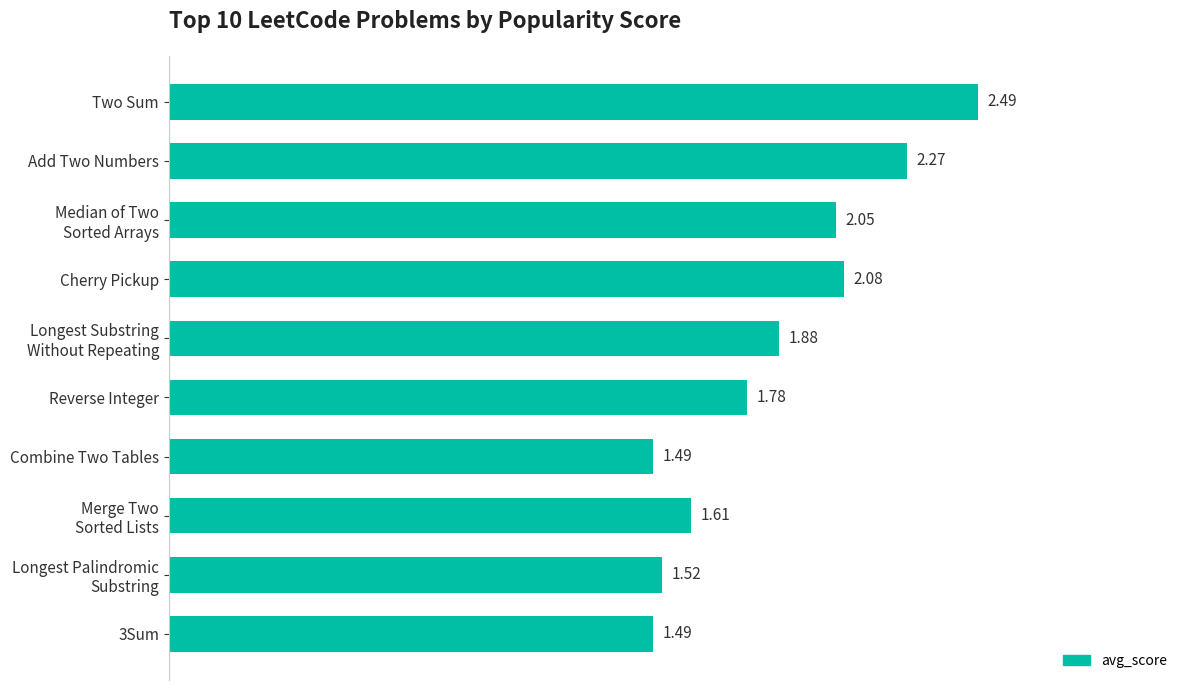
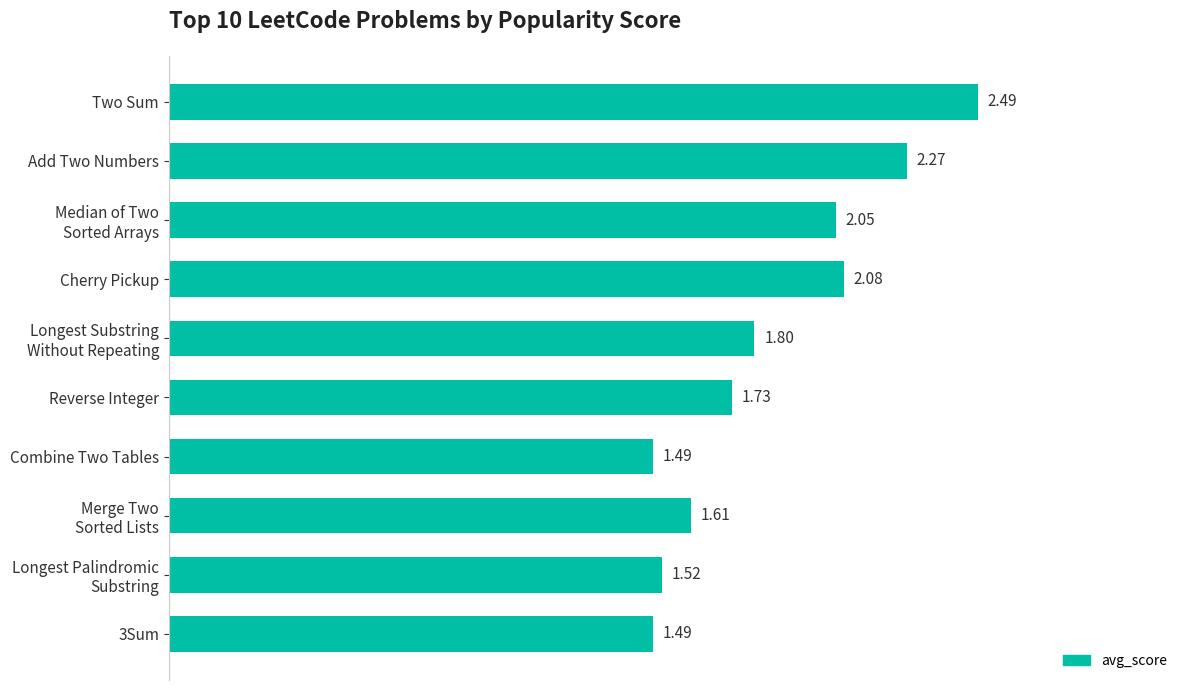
  {
    "Two Sum": 2.49,
    "Add Two Numbers": 2.27,
    "Median of Two Sorted Arrays": 2.05,
    "Cherry Pickup": 2.08,
-   "Longest Substring Without Repeating": 1.88,
-   "Reverse Integer": 1.78,
+   "Longest Substring Without Repeating": 1.80,
+   "Reverse Integer": 1.73,
    "Combine Two Tables": 1.49,
    "Merge Two Sorted Lists": 1.61,
    "Longest Palindromic Substring": 1.52,
    "3Sum": 1.49
  }
